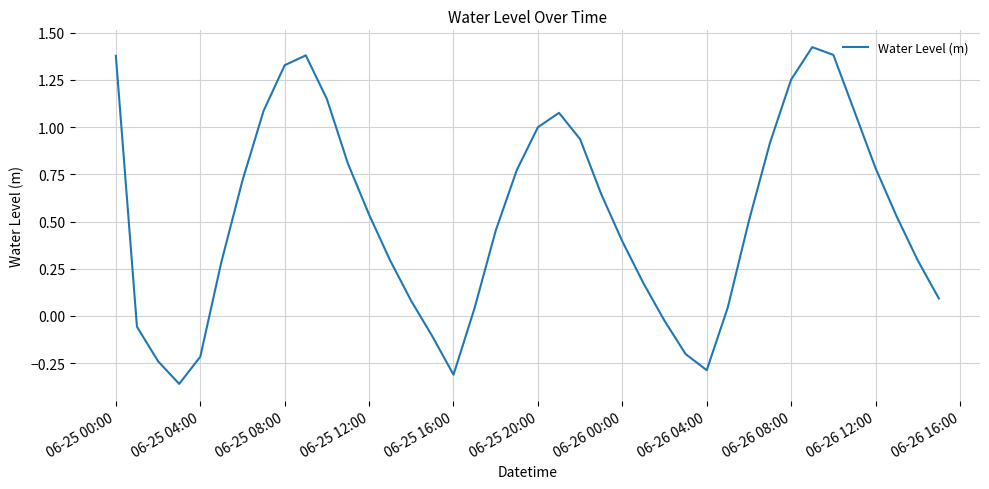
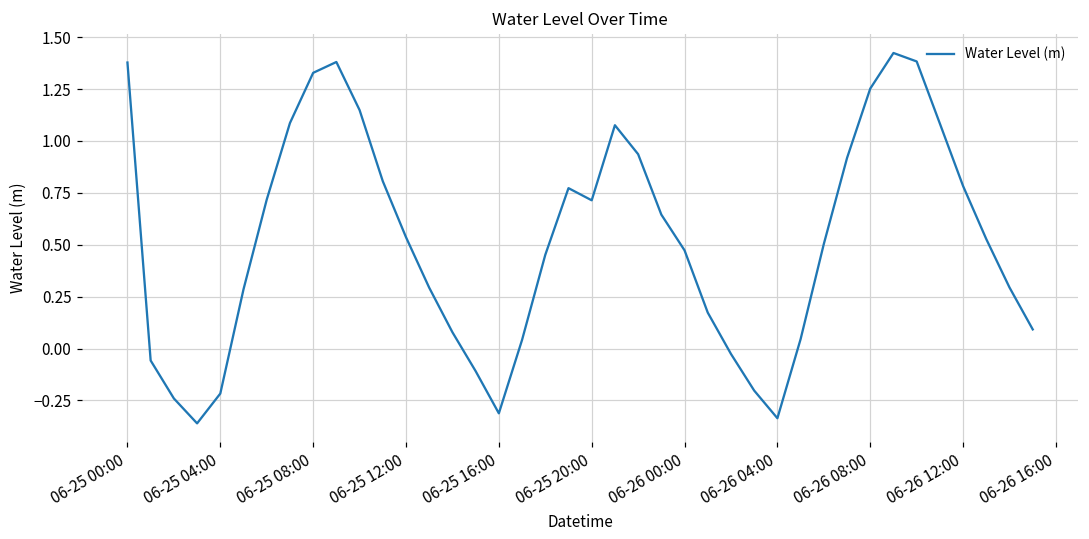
  {
    "06-25 00:00": 1.38,
    "06-25 04:00": -0.22,
    "06-25 08:00": 1.33,
    "06-25 12:00": 0.54,
    "06-25 16:00": -0.31,
-   "06-25 20:00": 1.00,
-   "06-26 00:00": 0.40,
-   "06-26 04:00": -0.29,
+   "06-25 20:00": 0.71,
+   "06-26 00:00": 0.47,
+   "06-26 04:00": -0.34,
    "06-26 08:00": 1.25,
    "06-26 12:00": 0.78
  }
